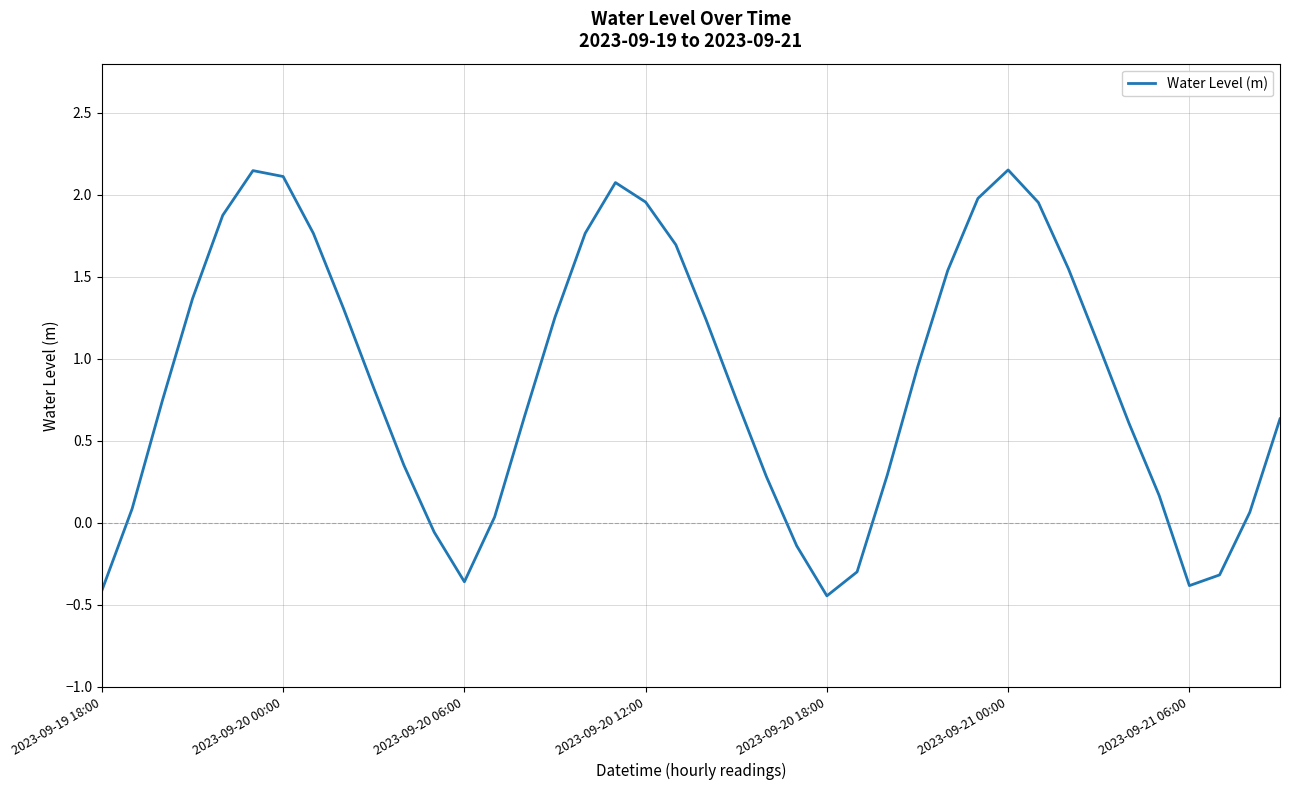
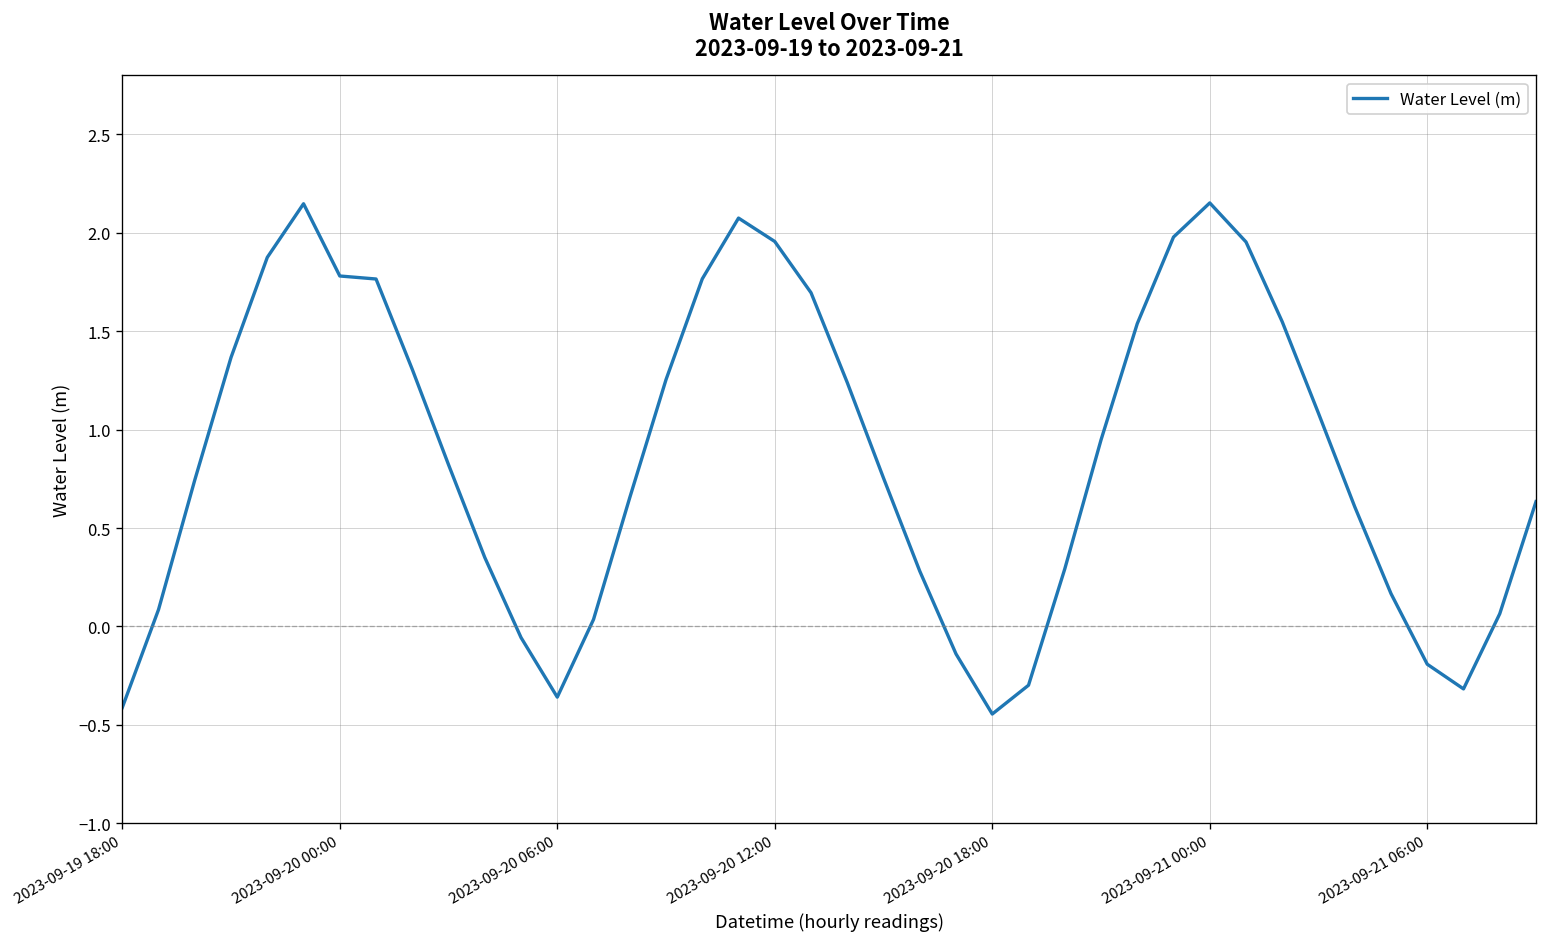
  {
    "2023-09-19 18:00": -0.41,
-   "2023-09-20 00:00": 2.11,
+   "2023-09-20 00:00": 1.78,
    "2023-09-20 06:00": -0.36,
    "2023-09-20 12:00": 1.96,
    "2023-09-20 18:00": -0.45,
    "2023-09-21 00:00": 2.15,
-   "2023-09-21 06:00": -0.38
+   "2023-09-21 06:00": -0.19
  }
